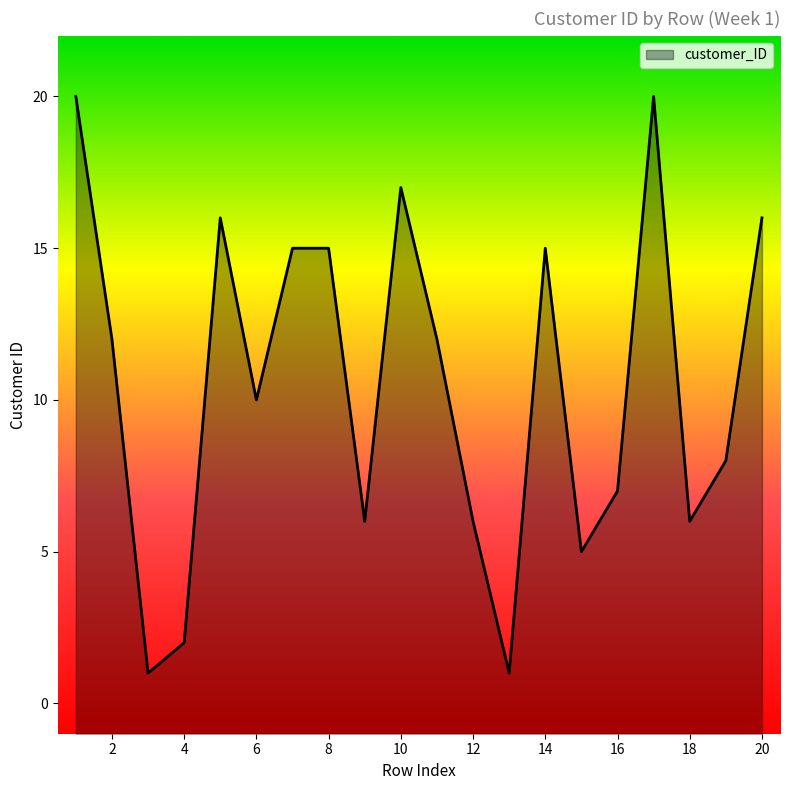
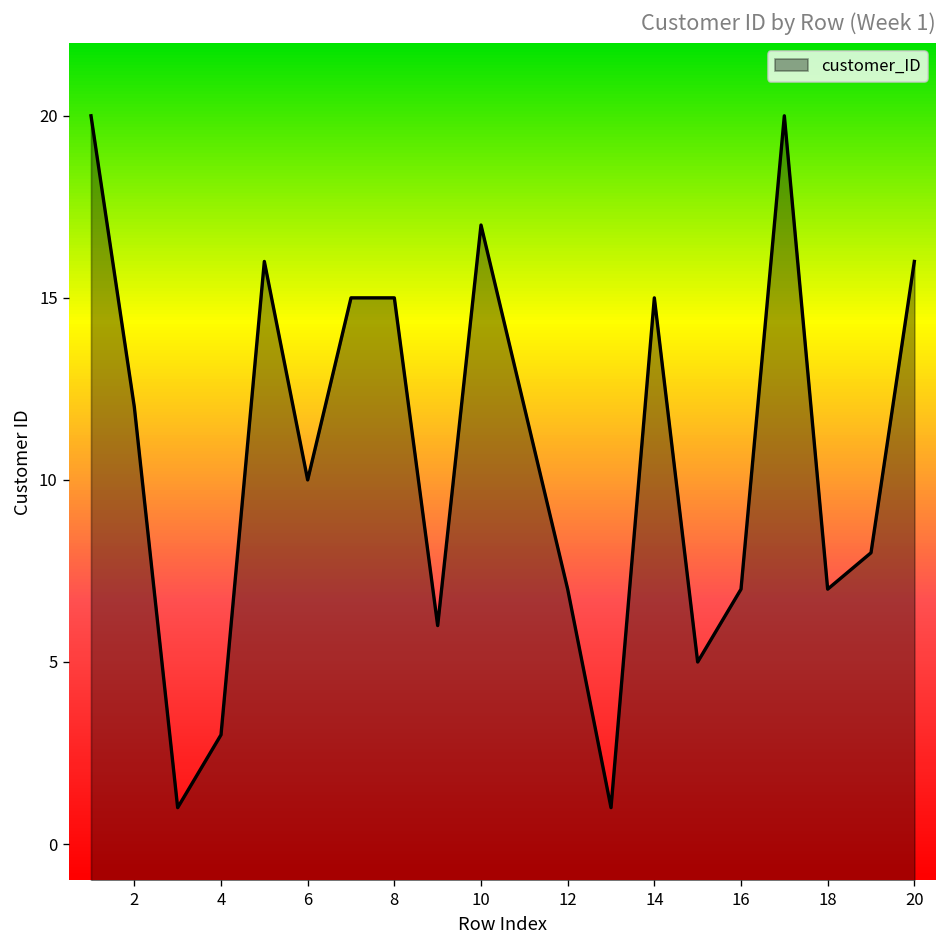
  {
    "2": 12,
-   "4": 2,
+   "4": 3,
    "6": 10,
    "8": 15,
    "10": 17,
-   "12": 6,
+   "12": 7,
    "14": 15,
    "16": 7,
-   "18": 6,
+   "18": 7,
    "20": 16
  }
